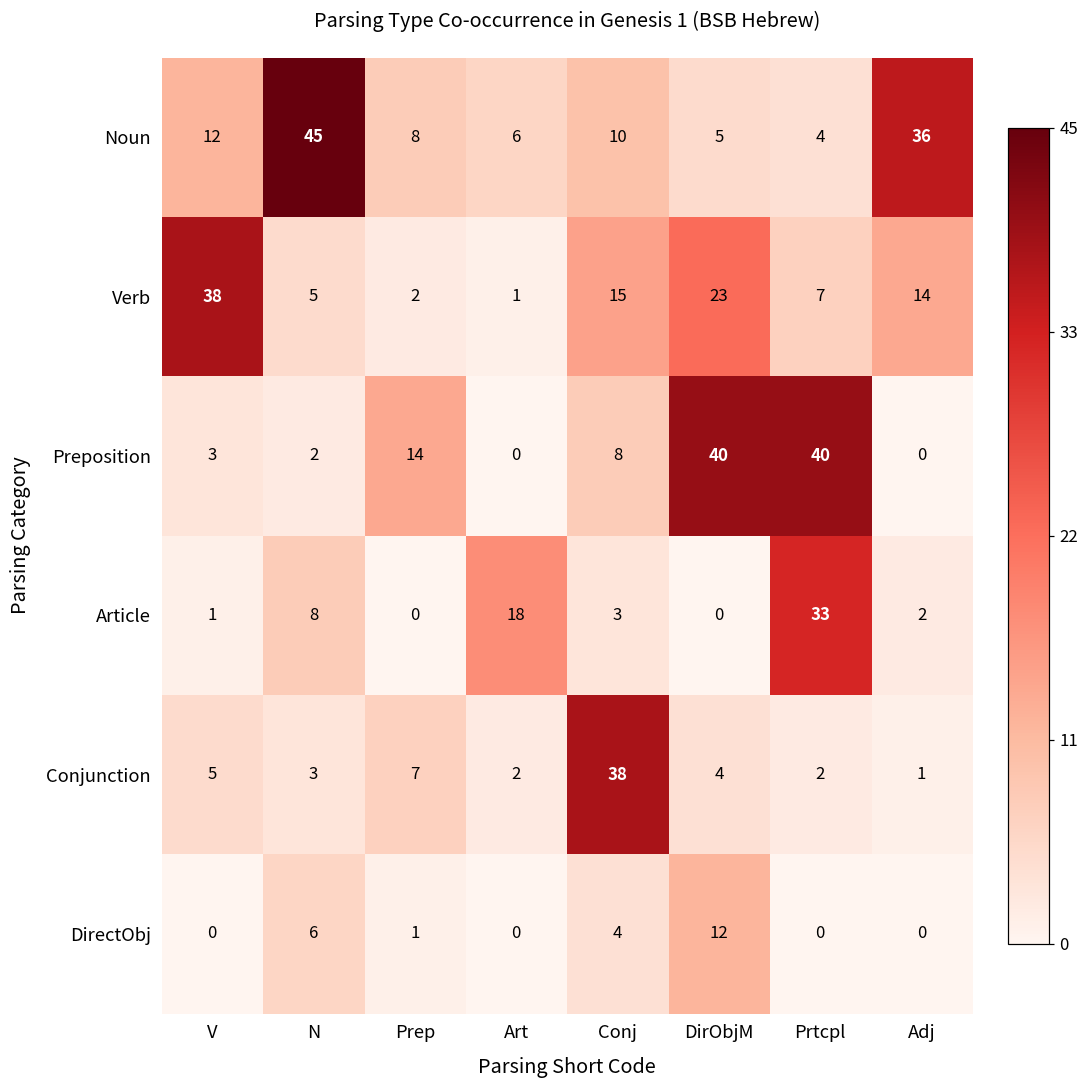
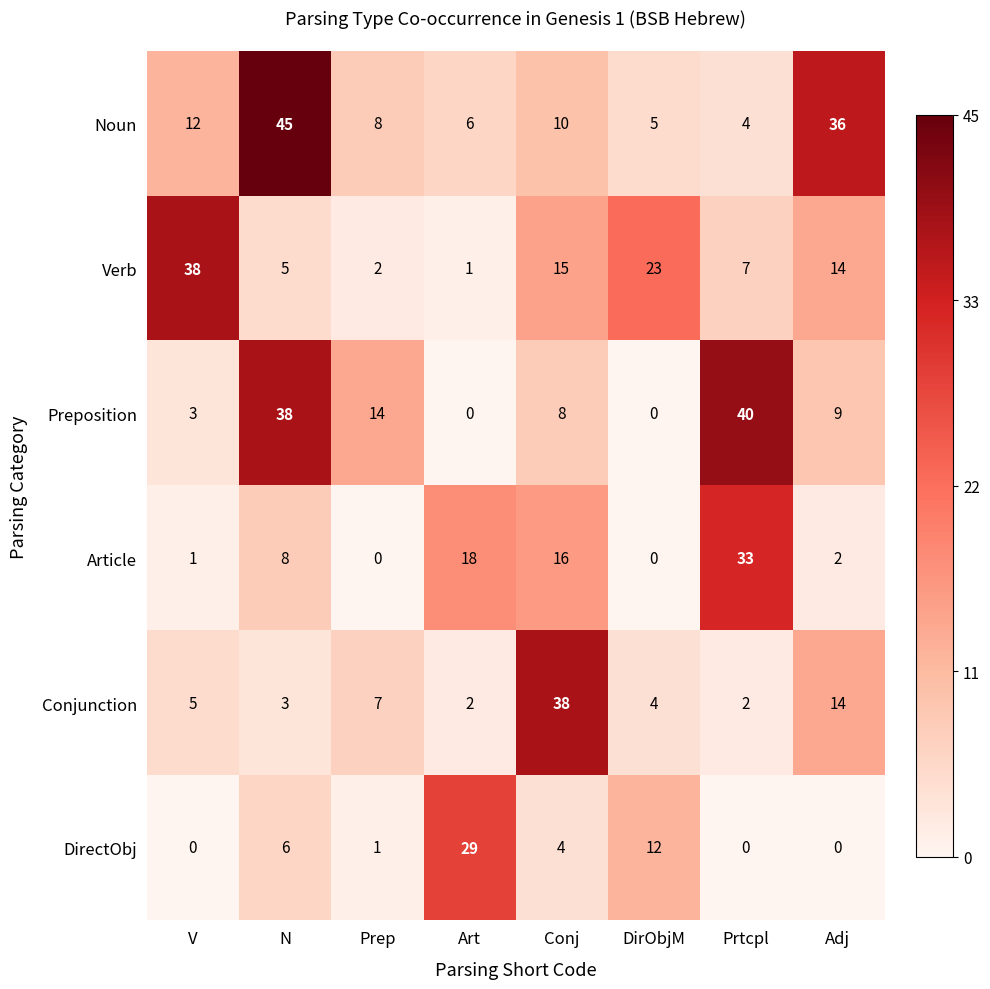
  {
    "Noun": {
      "V": 12,
      "N": 45,
      "Prep": 8,
      "Art": 6,
      "Conj": 10,
      "DirObjM": 5,
      "Prtcpl": 4,
      "Adj": 36
    },
    "Verb": {
      "V": 38,
      "N": 5,
      "Prep": 2,
      "Art": 1,
      "Conj": 15,
      "DirObjM": 23,
      "Prtcpl": 7,
      "Adj": 14
    },
    "Preposition": {
      "V": 3,
-     "N": 2,
+     "N": 38,
      "Prep": 14,
      "Art": 0,
      "Conj": 8,
-     "DirObjM": 40,
+     "DirObjM": 0,
      "Prtcpl": 40,
-     "Adj": 0
+     "Adj": 9
    },
    "Article": {
      "V": 1,
      "N": 8,
      "Prep": 0,
      "Art": 18,
-     "Conj": 3,
+     "Conj": 16,
      "DirObjM": 0,
      "Prtcpl": 33,
      "Adj": 2
    },
    "Conjunction": {
      "V": 5,
      "N": 3,
      "Prep": 7,
      "Art": 2,
      "Conj": 38,
      "DirObjM": 4,
      "Prtcpl": 2,
-     "Adj": 1
+     "Adj": 14
    },
    "DirectObj": {
      "V": 0,
      "N": 6,
      "Prep": 1,
-     "Art": 0,
+     "Art": 29,
      "Conj": 4,
      "DirObjM": 12,
      "Prtcpl": 0,
      "Adj": 0
    }
  }
